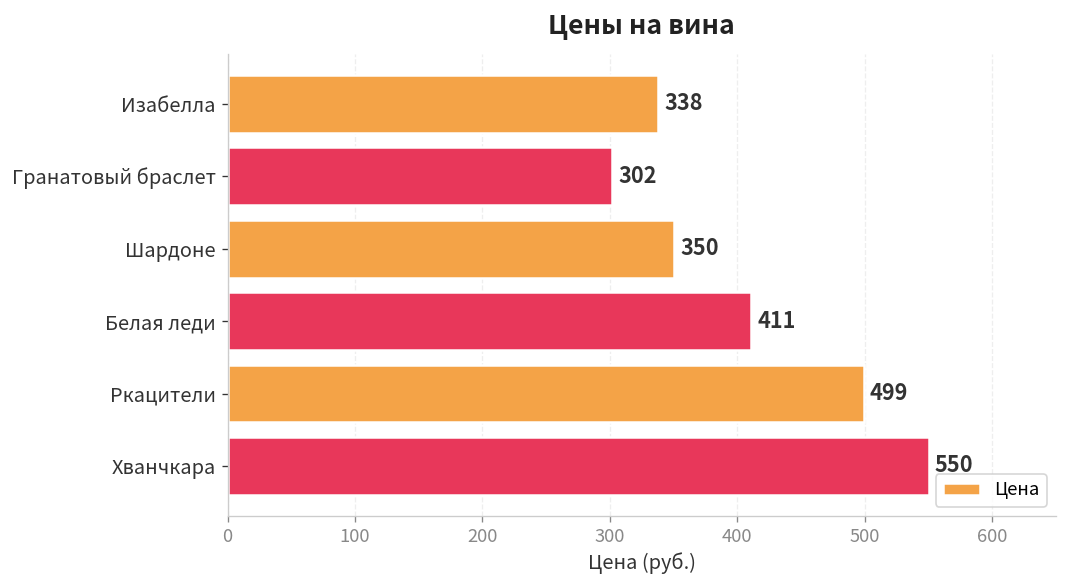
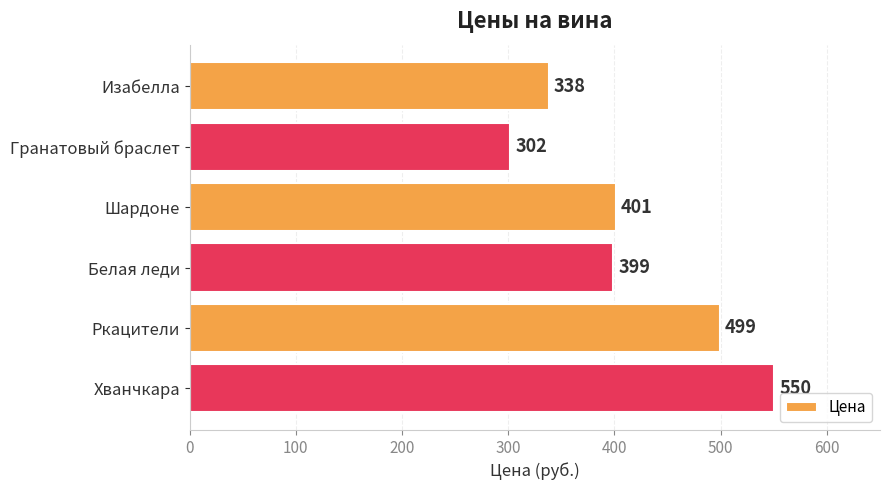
  {
    "Изабелла": 338,
    "Гранатовый браслет": 302,
-   "Шардоне": 350,
-   "Белая леди": 411,
+   "Шардоне": 401,
+   "Белая леди": 399,
    "Ркацители": 499
  }
